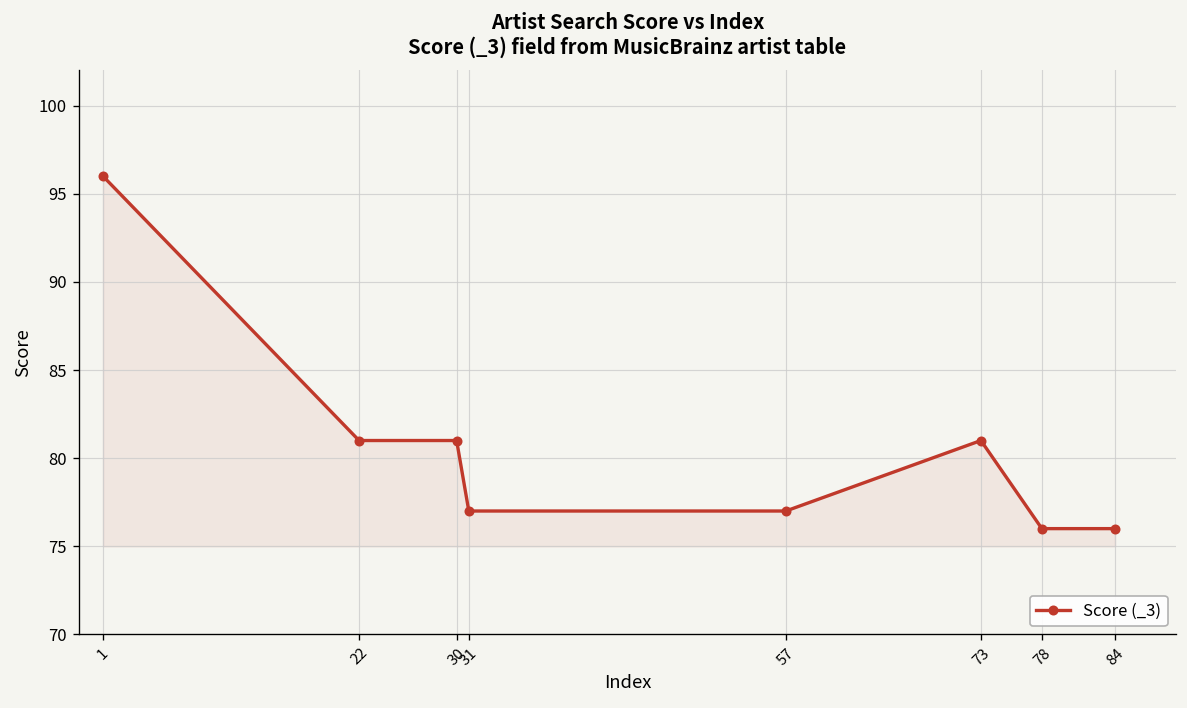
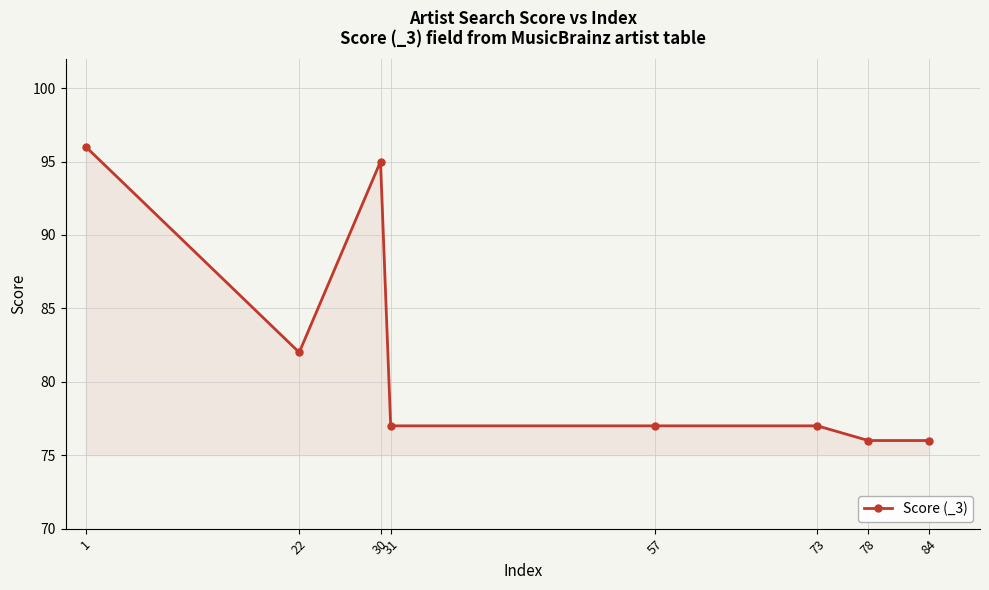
  {
    "1": 96,
-   "22": 81,
-   "30": 81,
+   "22": 82,
+   "30": 95,
    "31": 77,
    "57": 77,
-   "73": 81,
+   "73": 77,
    "78": 76,
    "84": 76
  }
